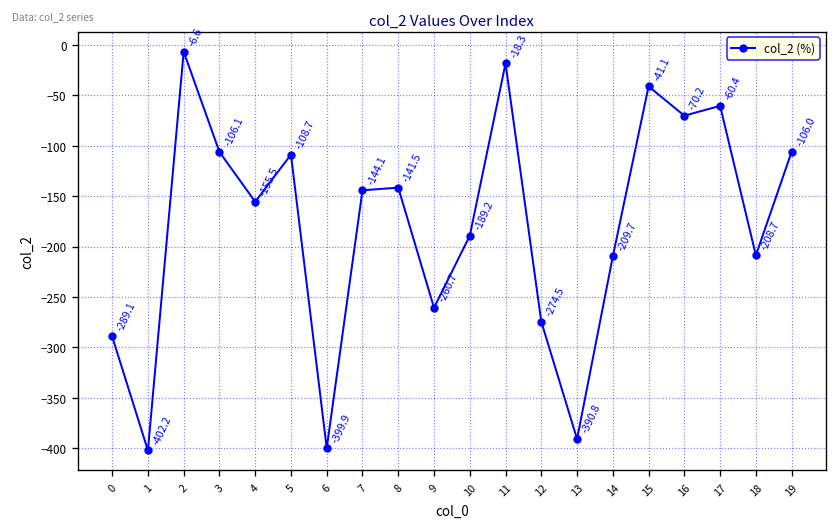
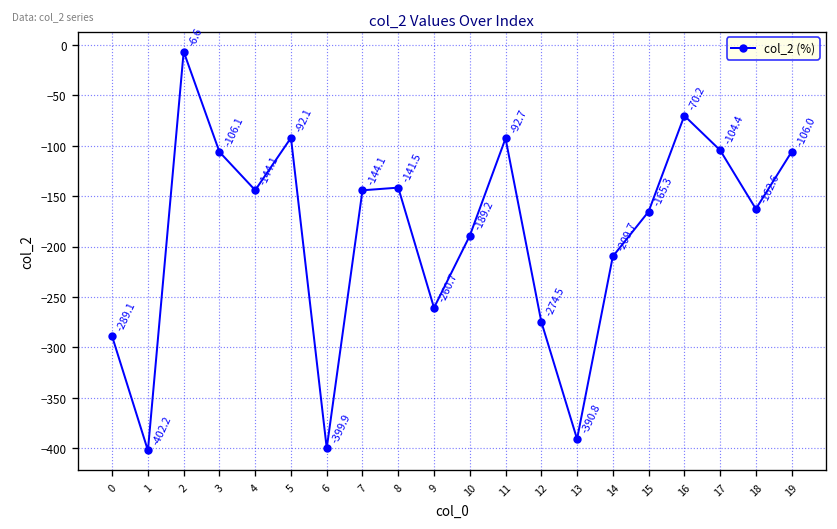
  {
    "0": -289.1,
    "1": -402.2,
    "2": -6.6,
    "3": -106.1,
-   "4": -155.5,
-   "5": -108.7,
+   "4": -144.1,
+   "5": -92.1,
    "6": -399.9,
    "7": -144.1,
    "8": -141.5,
    "9": -260.7,
    "10": -189.2,
-   "11": -18.3,
+   "11": -92.7,
    "12": -274.5,
    "13": -390.8,
    "14": -209.7,
-   "15": -41.1,
+   "15": -165.3,
    "16": -70.2,
-   "17": -60.4,
-   "18": -208.7,
+   "17": -104.4,
+   "18": -162.6,
    "19": -106.0
  }
